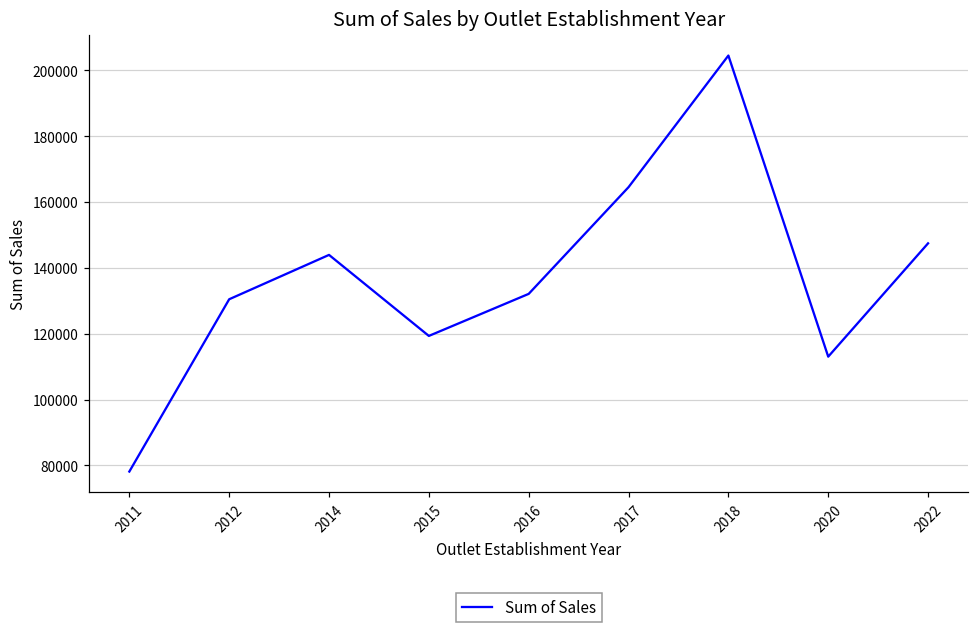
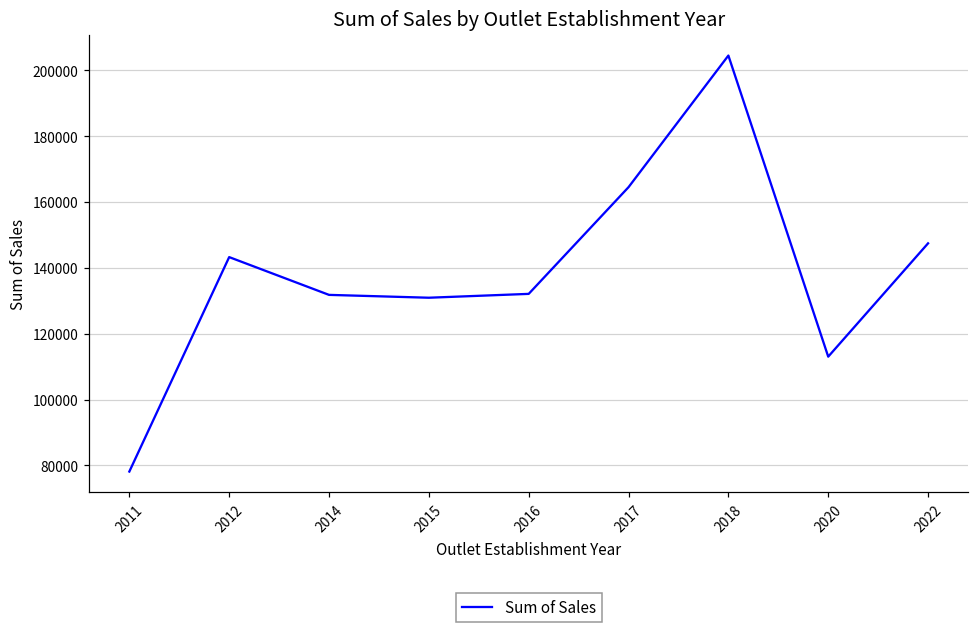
  {
    "2011": 78000,
-   "2012": 130000,
-   "2014": 144000,
-   "2015": 119000,
+   "2012": 143000,
+   "2014": 132000,
+   "2015": 131000,
    "2016": 132000,
    "2017": 165000,
    "2018": 205000,
    "2020": 113000,
    "2022": 147000
  }
